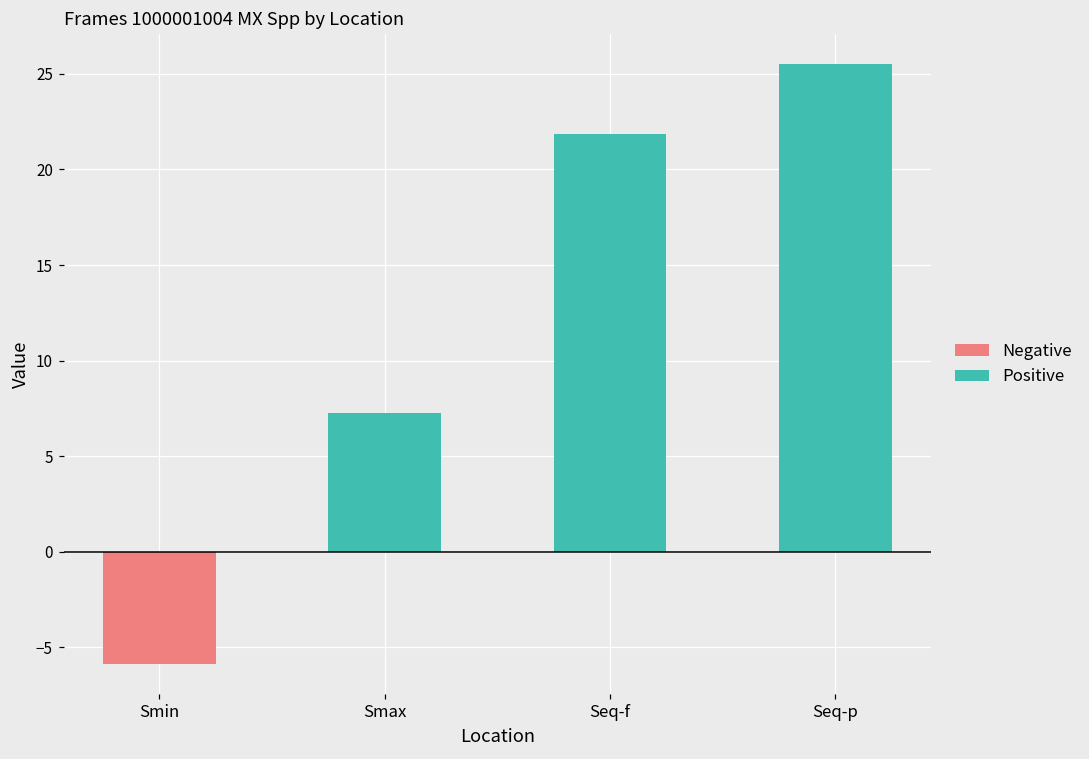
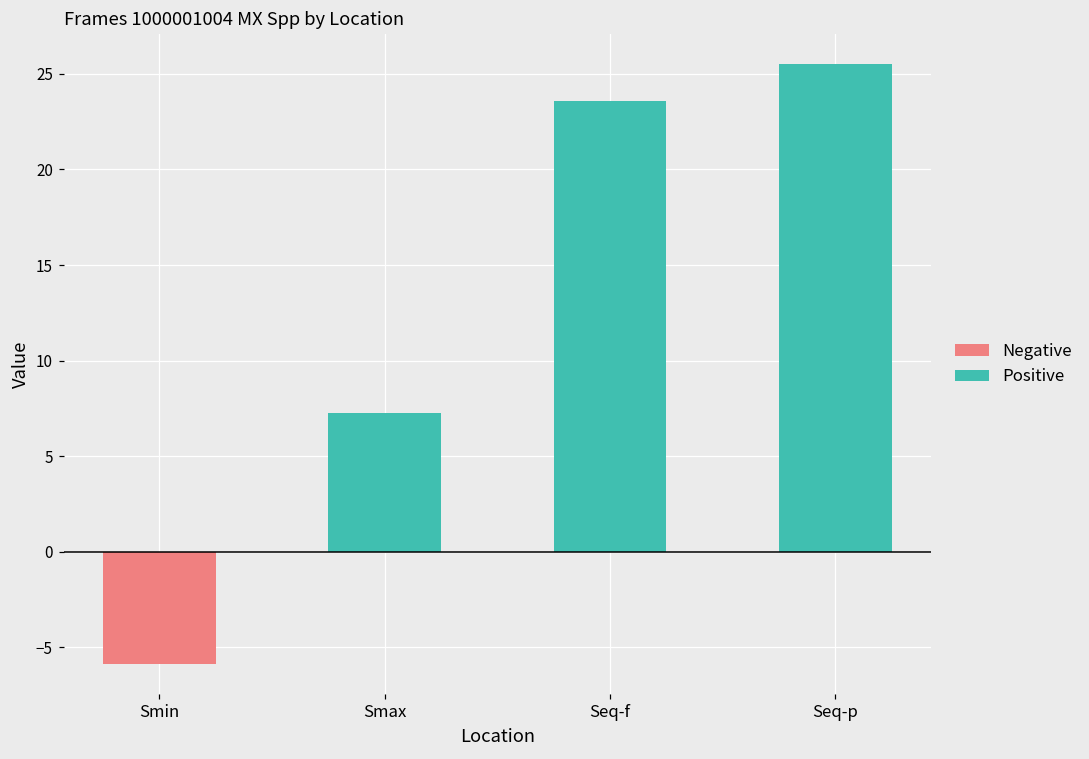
  {
    "Negative": {
      "Smin": -5.9,
      "Smax": 0.0,
      "Seq-f": 0.0,
      "Seq-p": 0.0
    },
    "Positive": {
      "Smin": 0.0,
      "Smax": 7.3,
-     "Seq-f": 21.9,
+     "Seq-f": 23.6,
      "Seq-p": 25.5
    }
  }
